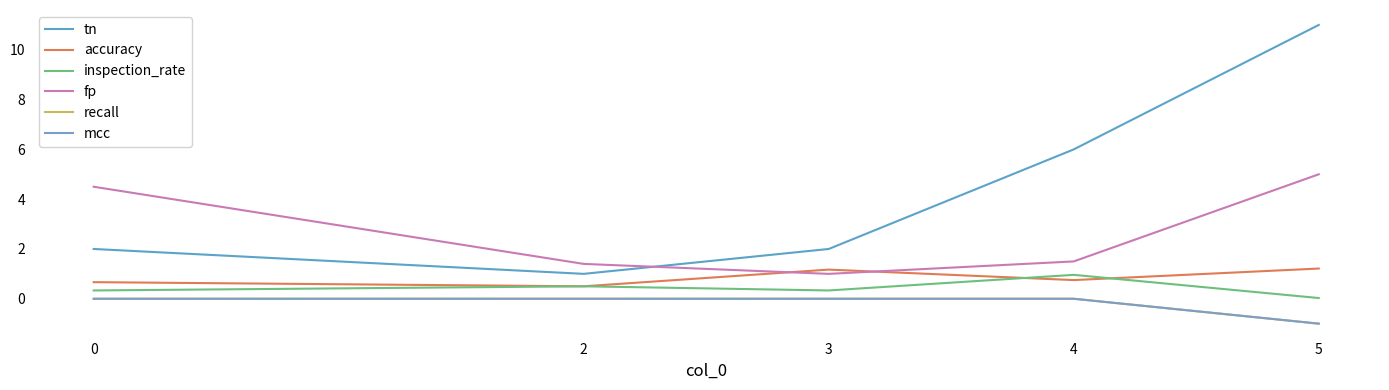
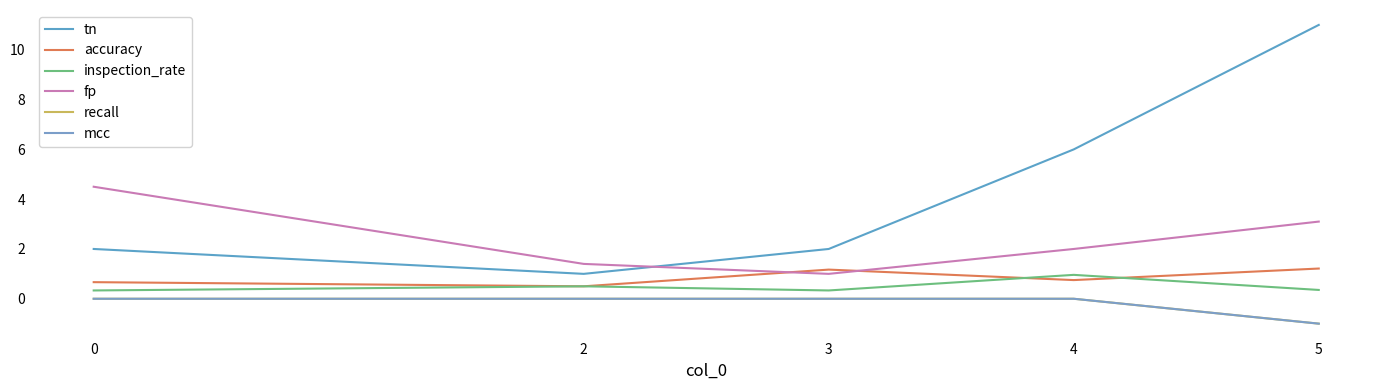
  {
    "accuracy": {
      "0": 0.7,
      "3": 1.2,
      "4": 0.8,
      "5": 1.2
    },
    "inspection_rate": {
      "0": 0.3,
      "3": 0.3,
      "4": 1.0,
-     "5": 0.0
+     "5": 0.4
    },
    "fp": {
      "0": 4.5,
      "2": 1.4,
      "3": 1.0,
-     "4": 1.5,
-     "5": 5.0
+     "4": 2.0,
+     "5": 3.1
    }
  }
